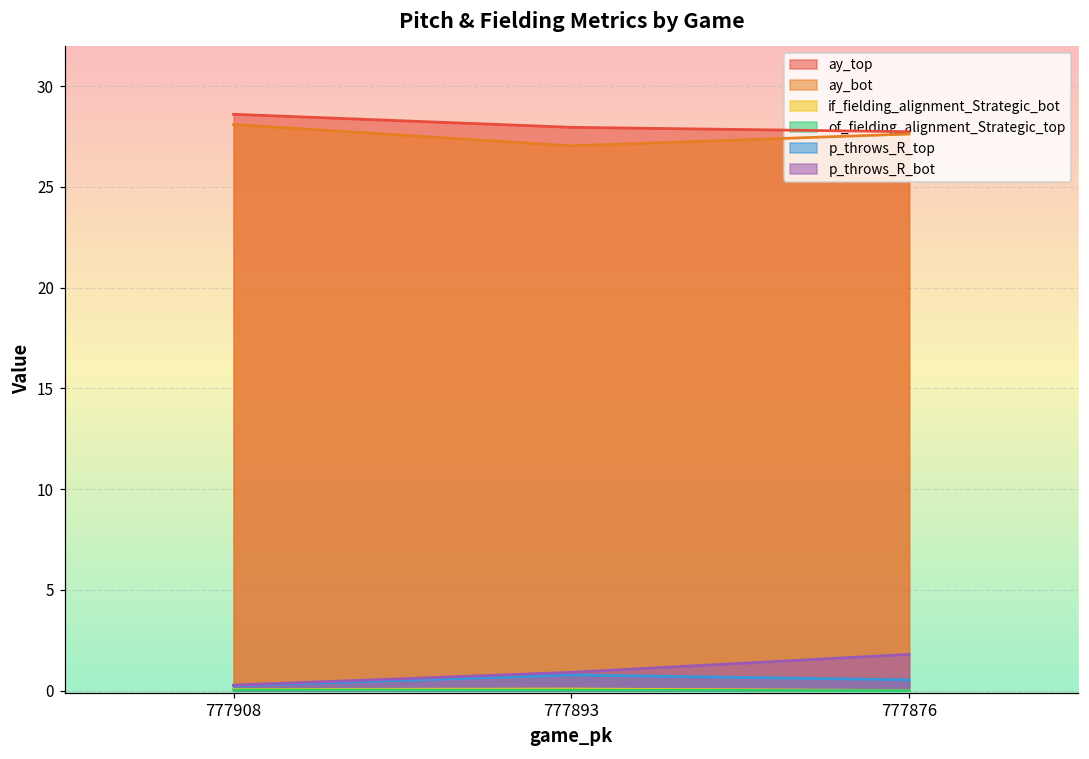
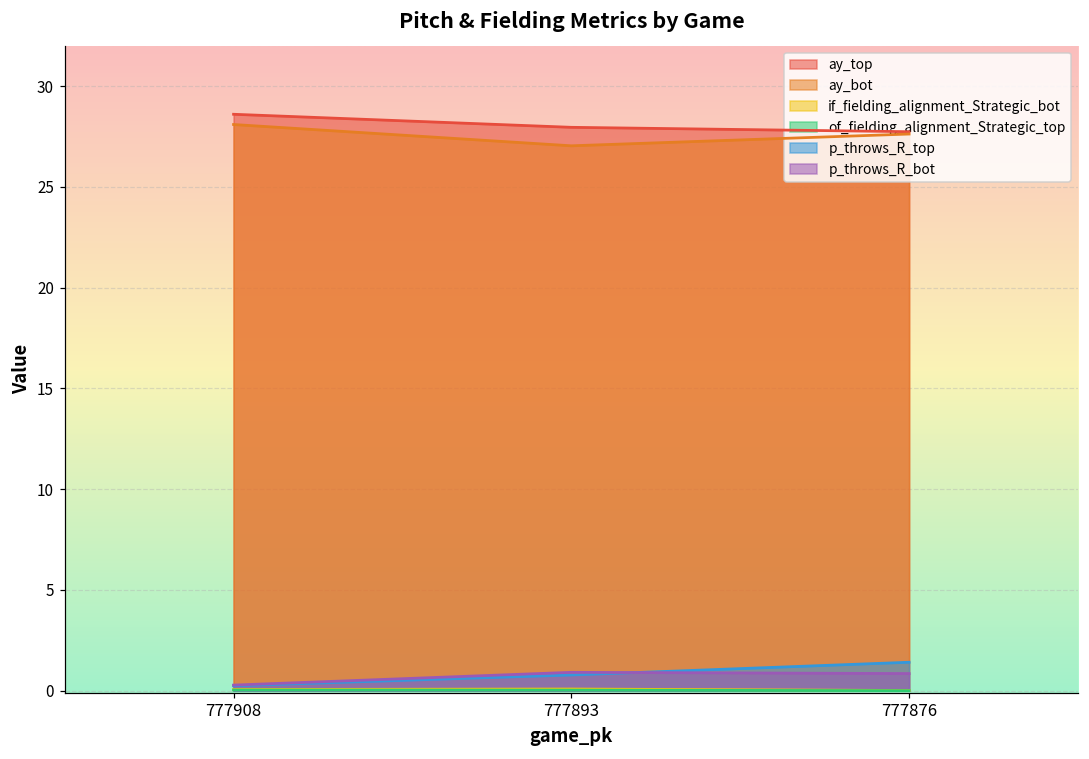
  {
    "p_throws_R_top": {
-     "777876": 0.5
+     "777876": 1.4
    },
    "p_throws_R_bot": {
-     "777876": 1.8
+     "777876": 0.8
    }
  }
